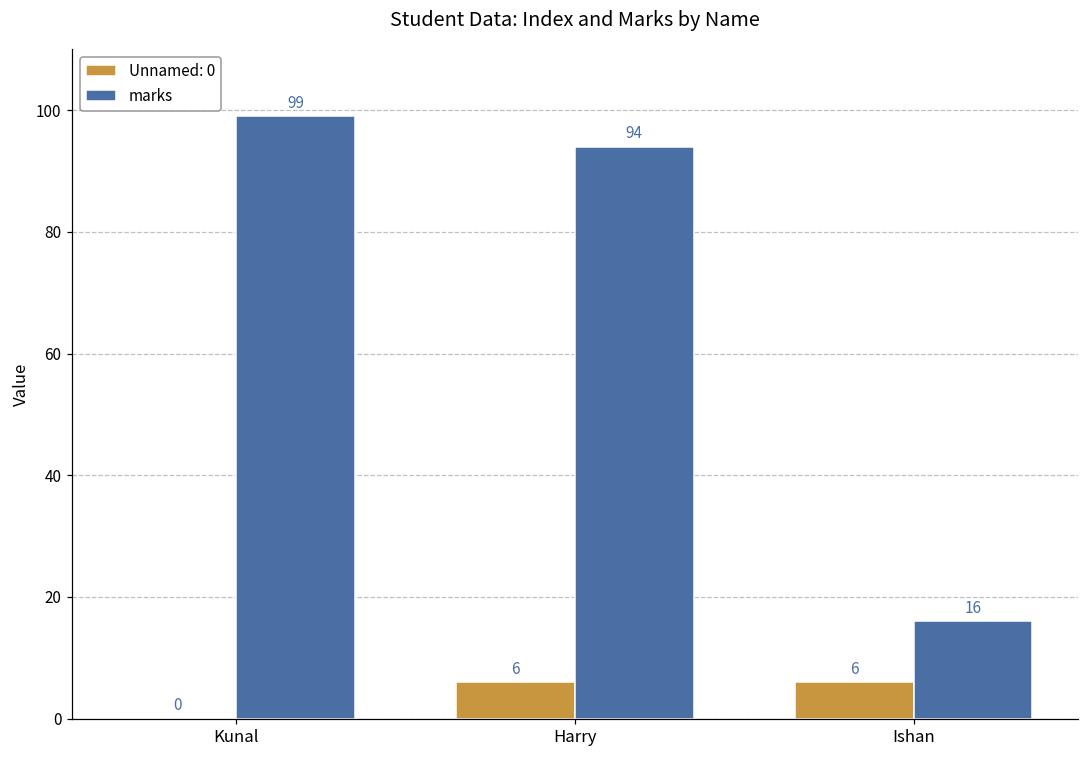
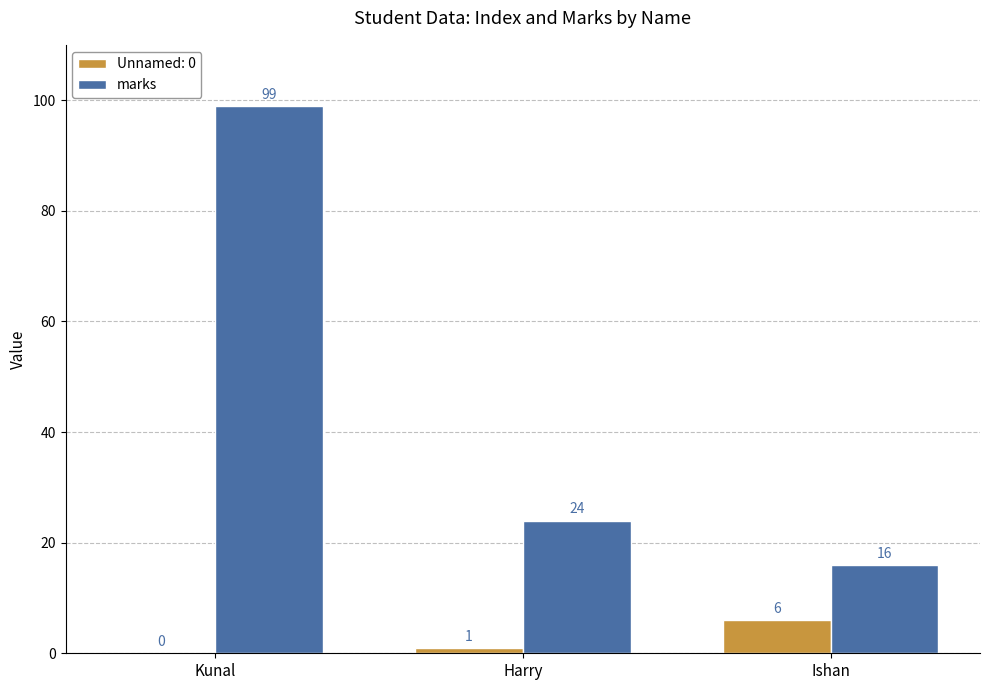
  {
    "Unnamed: 0": {
      "Kunal": 0,
-     "Harry": 6,
+     "Harry": 1,
      "Ishan": 6
    },
    "marks": {
      "Kunal": 99,
-     "Harry": 94,
+     "Harry": 24,
      "Ishan": 16
    }
  }
